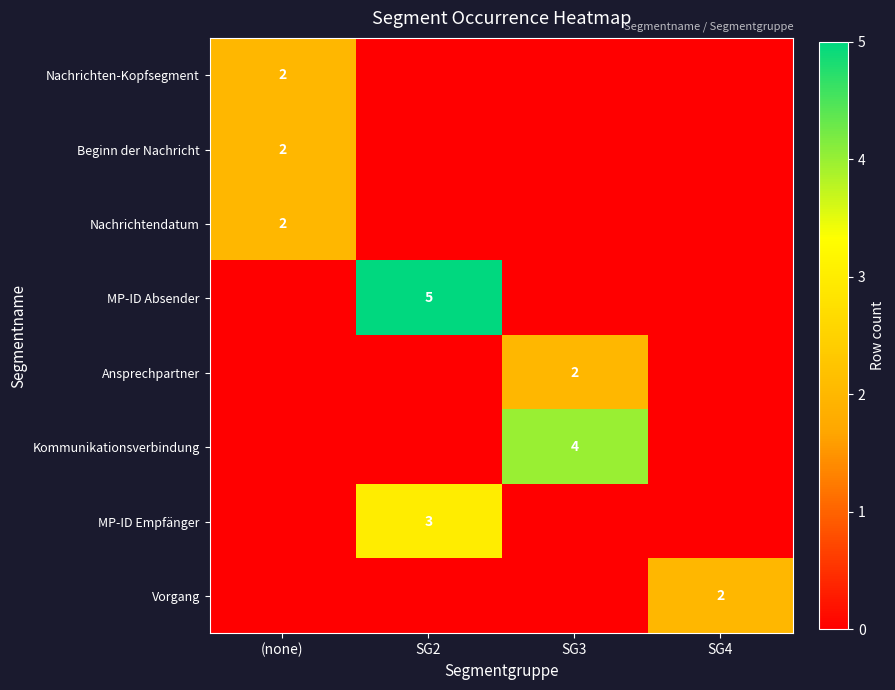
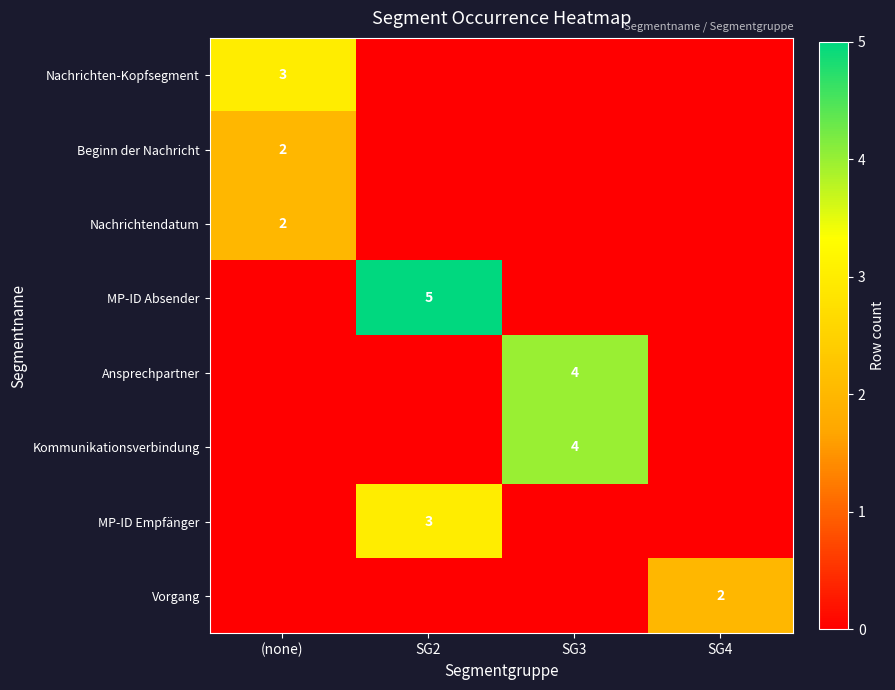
  {
    "Nachrichten-Kopfsegment": {
-     "(none)": 2
+     "(none)": 3
    },
    "Beginn der Nachricht": {
      "(none)": 2
    },
    "Nachrichtendatum": {
      "(none)": 2
    },
    "MP-ID Absender": {
      "SG2": 5
    },
    "Ansprechpartner": {
-     "SG3": 2
+     "SG3": 4
    },
    "Kommunikationsverbindung": {
      "SG3": 4
    },
    "MP-ID Empfänger": {
      "SG2": 3
    },
    "Vorgang": {
      "SG4": 2
    }
  }
